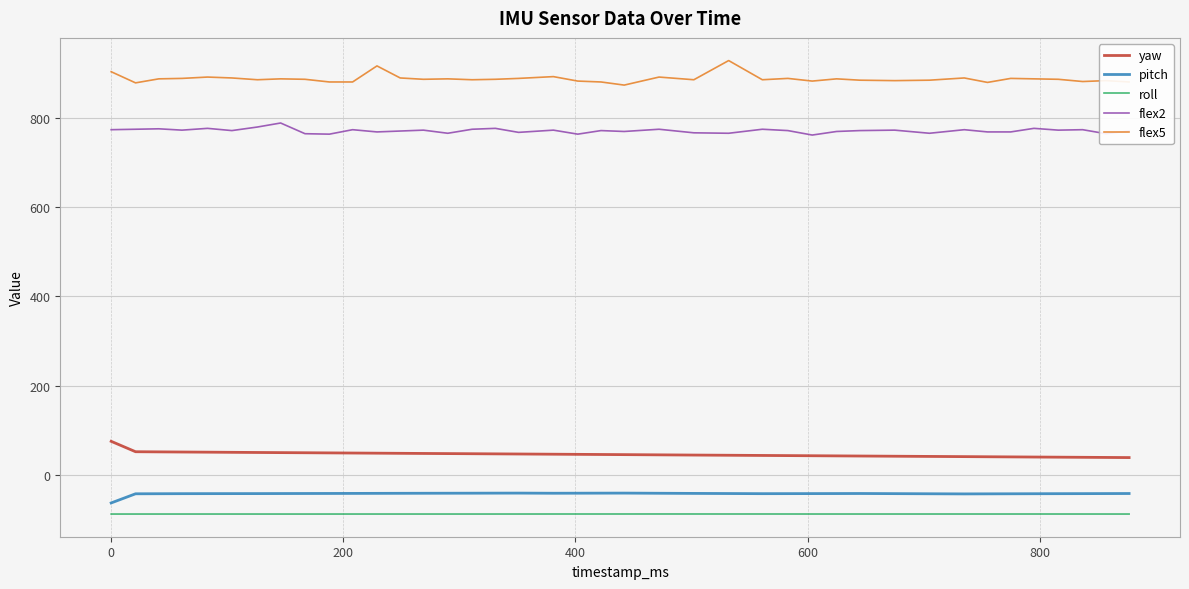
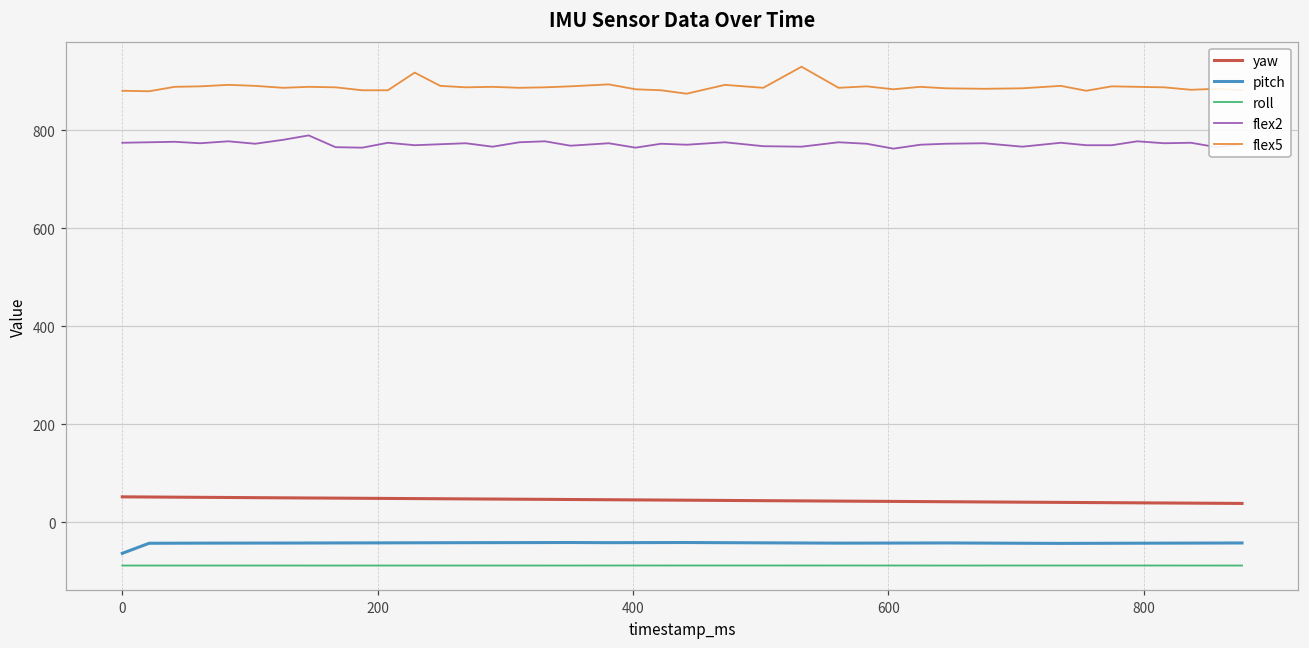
  {
    "yaw": {
-     "0": 80
+     "0": 50
    },
    "pitch": {
      "0": -60
    },
    "roll": {
      "0": -90
    },
    "flex2": {
      "0": 770
    },
    "flex5": {
-     "0": 900
+     "0": 880
    }
  }
